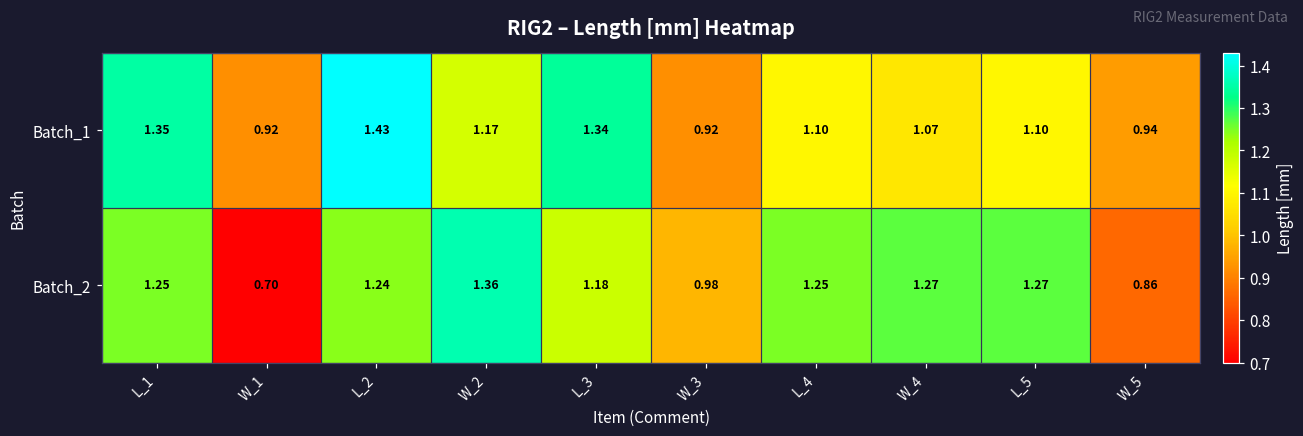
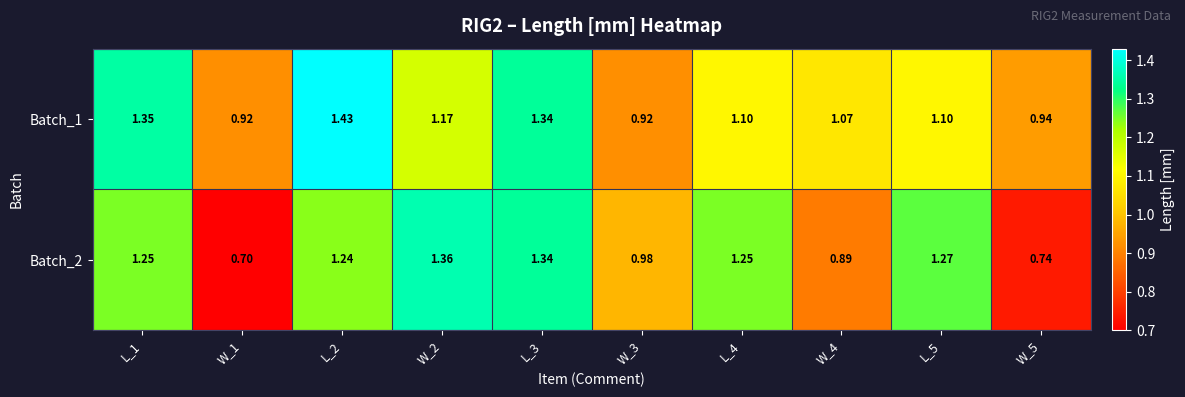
  {
    "Batch_1": {
      "L_1": 1.35,
      "W_1": 0.92,
      "L_2": 1.43,
      "W_2": 1.17,
      "L_3": 1.34,
      "W_3": 0.92,
      "L_4": 1.10,
      "W_4": 1.07,
      "L_5": 1.10,
      "W_5": 0.94
    },
    "Batch_2": {
      "L_1": 1.25,
      "W_1": 0.70,
      "L_2": 1.24,
      "W_2": 1.36,
-     "L_3": 1.18,
+     "L_3": 1.34,
      "W_3": 0.98,
      "L_4": 1.25,
-     "W_4": 1.27,
+     "W_4": 0.89,
      "L_5": 1.27,
-     "W_5": 0.86
+     "W_5": 0.74
    }
  }
